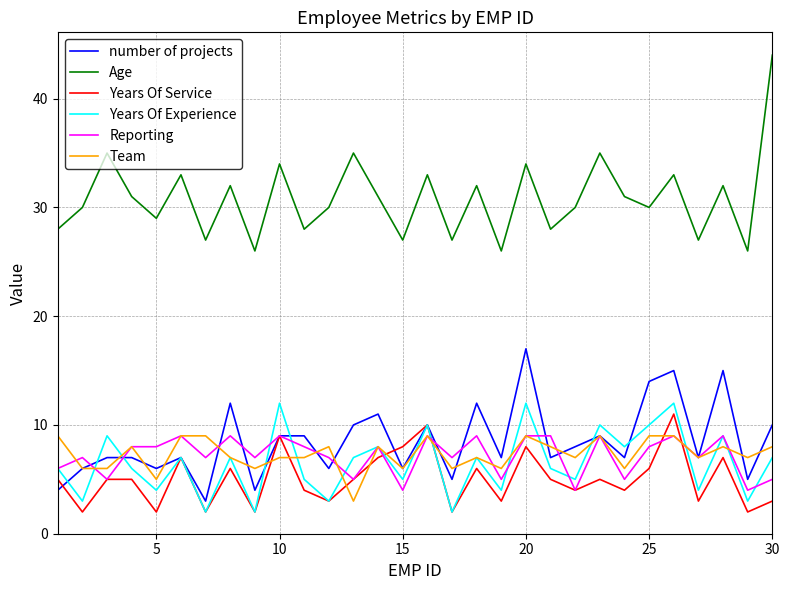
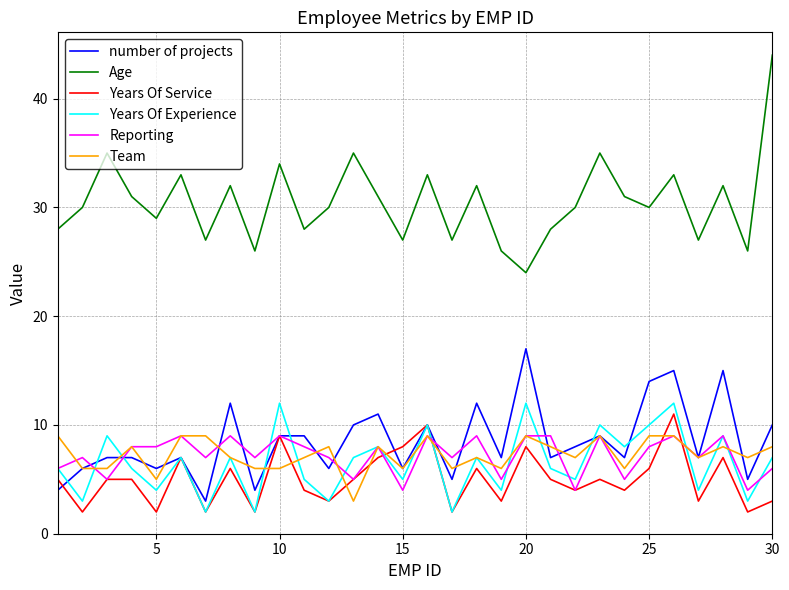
  {
    "number of projects": {
      "5": 6,
      "20": 17,
      "25": 14,
      "30": 10
    },
    "Age": {
      "5": 29,
      "10": 34,
      "15": 27,
-     "20": 34,
+     "20": 24,
      "25": 30,
      "30": 44
    },
    "Years Of Service": {
      "5": 2,
      "15": 8,
      "20": 8,
      "25": 6,
      "30": 3
    },
    "Years Of Experience": {
      "5": 4,
      "10": 12,
      "15": 5,
      "20": 12,
      "25": 10,
      "30": 7
    },
    "Reporting": {
      "5": 8,
      "15": 4,
      "25": 8,
-     "30": 5
+     "30": 6
    },
    "Team": {
      "5": 5,
-     "10": 7,
+     "10": 6,
      "25": 9,
      "30": 8
    }
  }
